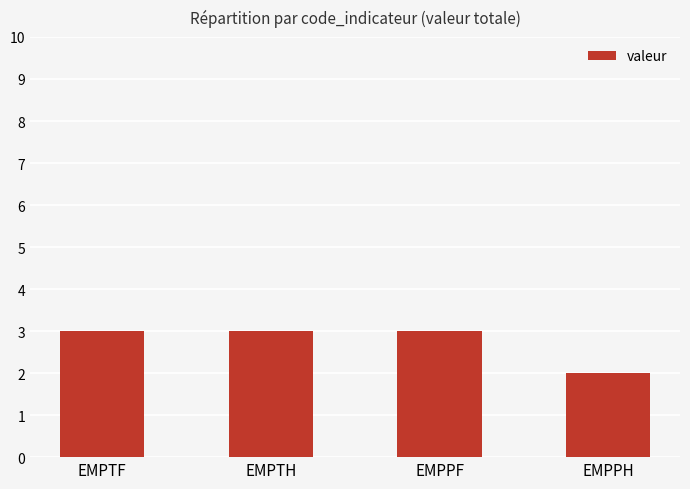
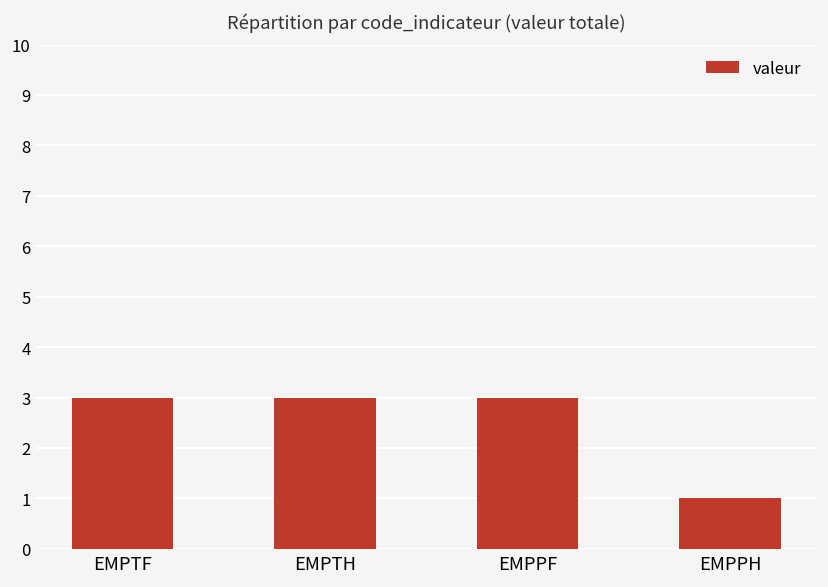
  {
    "EMPTF": 3,
    "EMPTH": 3,
    "EMPPF": 3,
-   "EMPPH": 2
+   "EMPPH": 1
  }
